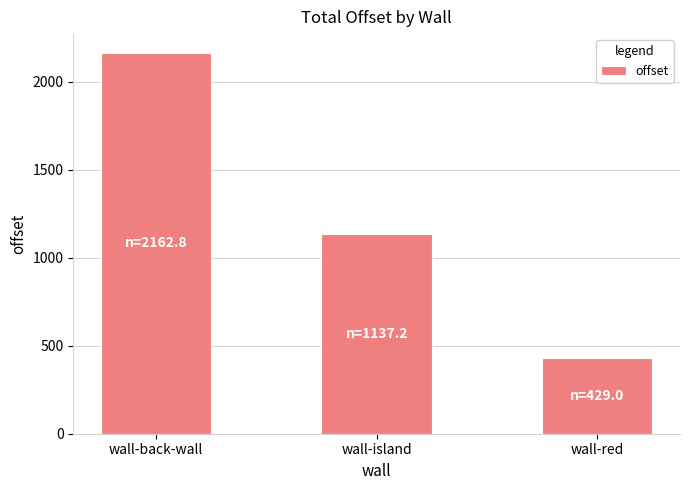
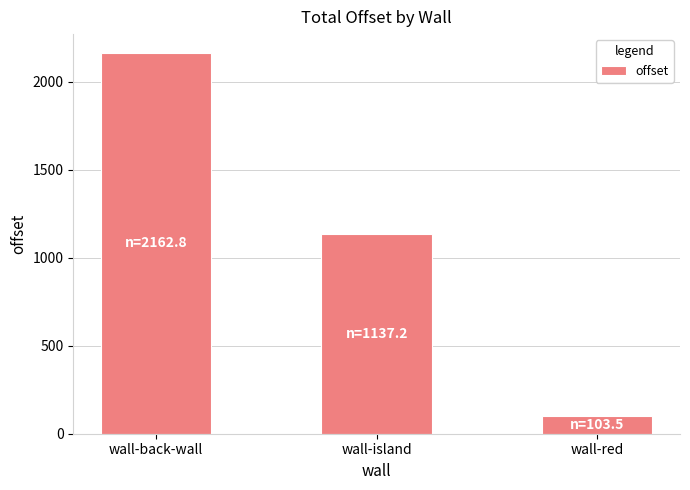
  {
    "wall-back-wall": 2162.8,
    "wall-island": 1137.2,
-   "wall-red": 429.0
+   "wall-red": 103.5
  }
